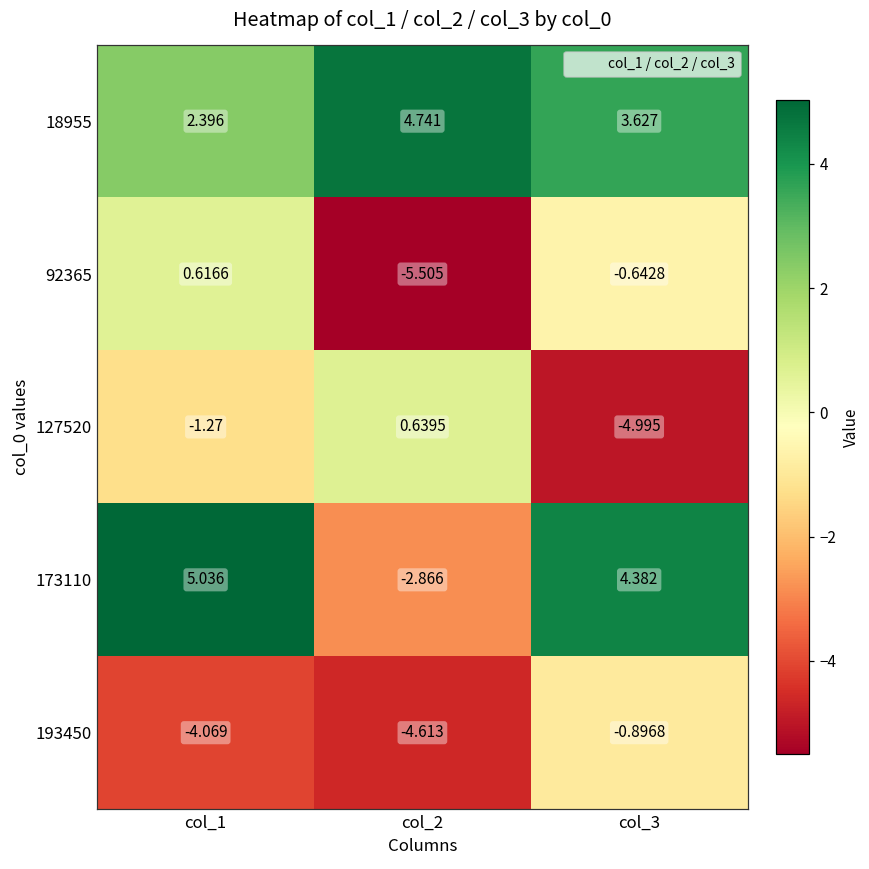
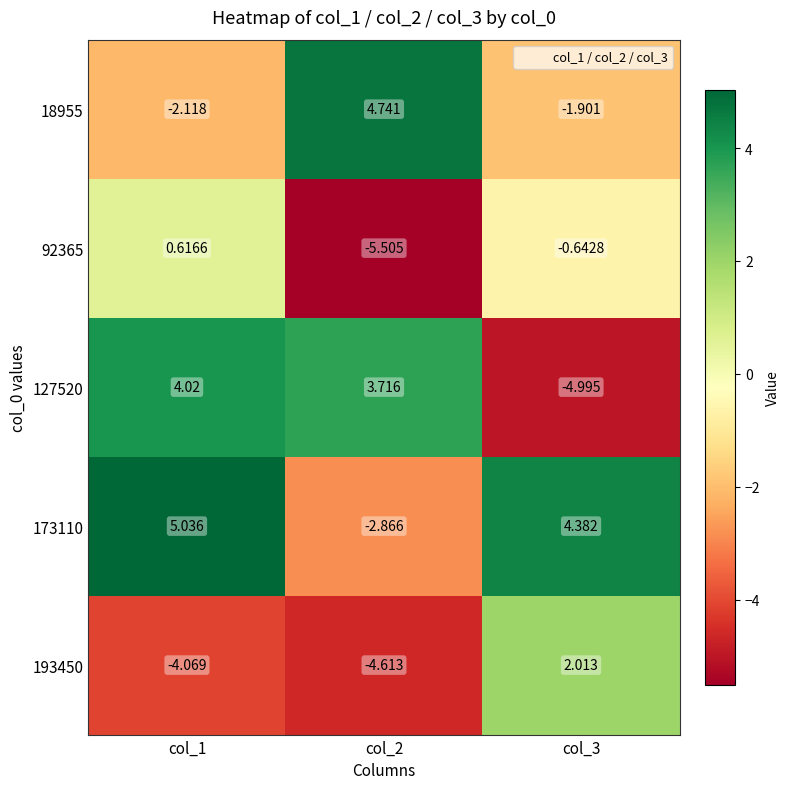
  {
    "18955": {
-     "col_1": 2.396,
-     "col_3": 3.627
+     "col_1": -2.118,
+     "col_3": -1.901
    },
    "127520": {
-     "col_1": -1.27,
-     "col_2": 0.6395
+     "col_1": 4.02,
+     "col_2": 3.716
    },
    "193450": {
-     "col_3": -0.8968
+     "col_3": 2.013
    }
  }
